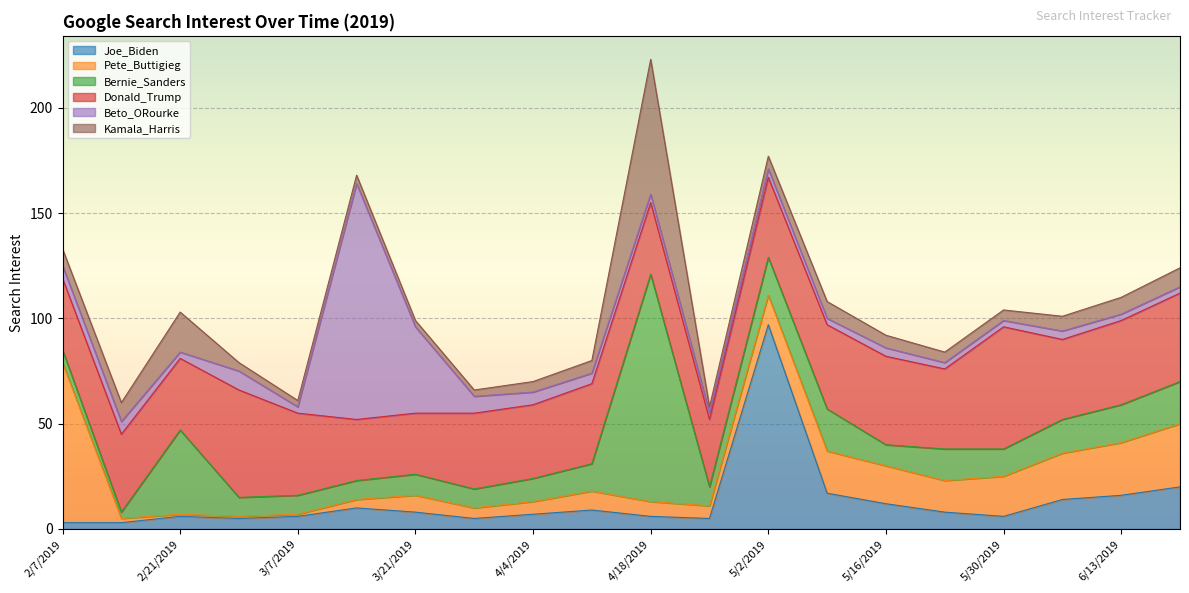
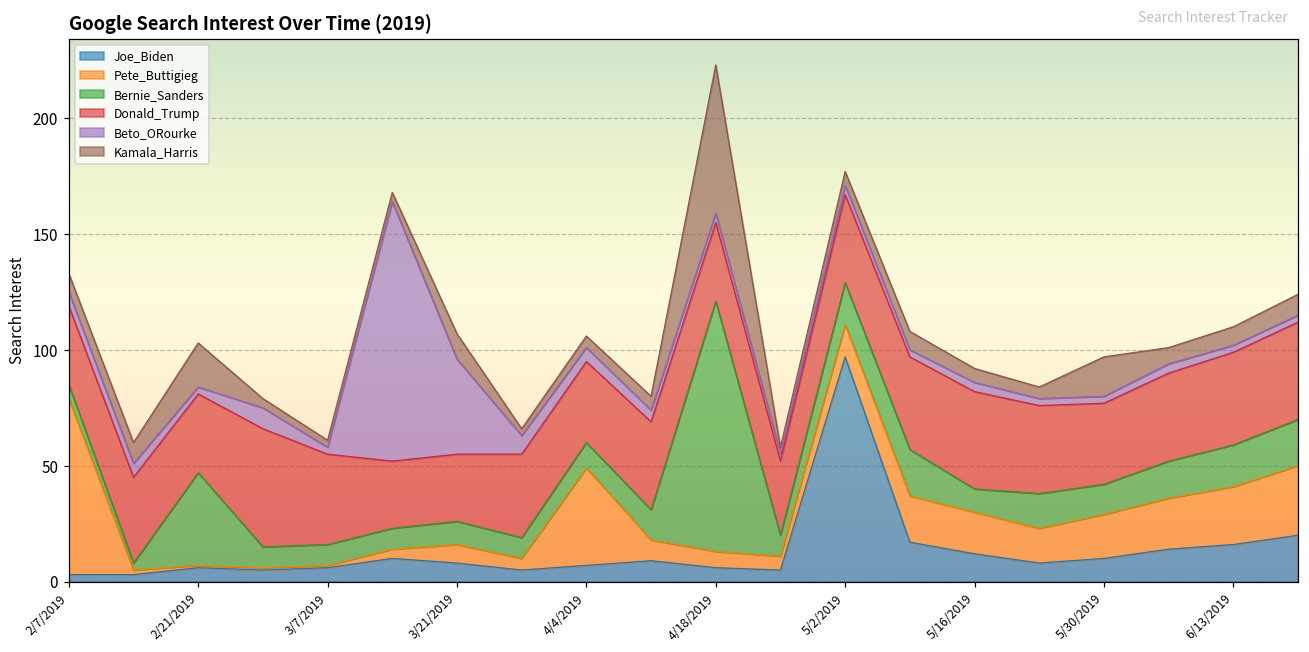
  {
    "Joe_Biden": {
      "2/7/2019": 3,
      "3/21/2019": 8,
      "4/4/2019": 7,
      "4/18/2019": 6,
      "5/2/2019": 97,
      "5/16/2019": 12,
-     "5/30/2019": 6,
+     "5/30/2019": 10,
      "6/13/2019": 16
    },
    "Pete_Buttigieg": {
      "2/7/2019": 76,
      "3/21/2019": 8,
-     "4/4/2019": 6,
+     "4/4/2019": 42,
      "4/18/2019": 7,
      "5/2/2019": 14,
      "5/16/2019": 18,
      "5/30/2019": 19,
      "6/13/2019": 25
    },
    "Bernie_Sanders": {
      "2/7/2019": 6,
      "2/21/2019": 40,
      "3/7/2019": 9,
      "3/21/2019": 10,
      "4/4/2019": 11,
      "4/18/2019": 108,
      "5/2/2019": 18,
      "5/16/2019": 10,
      "5/30/2019": 13,
      "6/13/2019": 18
    },
    "Donald_Trump": {
      "2/7/2019": 34,
      "2/21/2019": 34,
      "3/7/2019": 39,
      "3/21/2019": 29,
      "4/4/2019": 35,
      "4/18/2019": 34,
      "5/2/2019": 38,
      "5/16/2019": 42,
-     "5/30/2019": 58,
+     "5/30/2019": 35,
      "6/13/2019": 40
    },
    "Beto_ORourke": {
      "2/7/2019": 6,
      "2/21/2019": 3,
      "3/7/2019": 3,
      "3/21/2019": 41,
      "4/4/2019": 6,
      "4/18/2019": 4,
      "5/2/2019": 4,
      "5/16/2019": 4,
      "5/30/2019": 3,
      "6/13/2019": 3
    },
    "Kamala_Harris": {
      "2/7/2019": 8,
      "2/21/2019": 19,
      "3/7/2019": 3,
-     "3/21/2019": 3,
+     "3/21/2019": 11,
      "4/4/2019": 5,
      "4/18/2019": 64,
      "5/2/2019": 6,
      "5/16/2019": 6,
-     "5/30/2019": 5,
+     "5/30/2019": 17,
      "6/13/2019": 8
    }
  }
